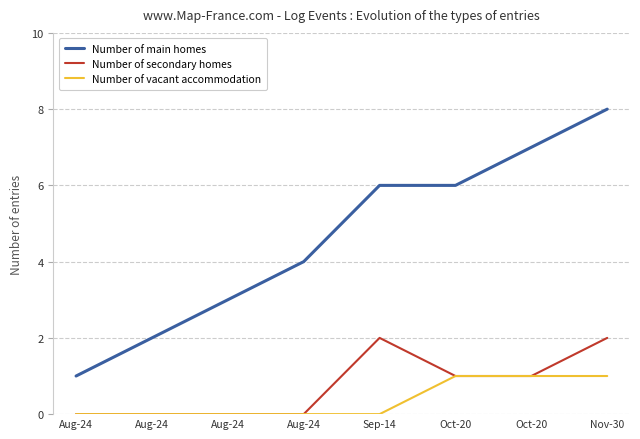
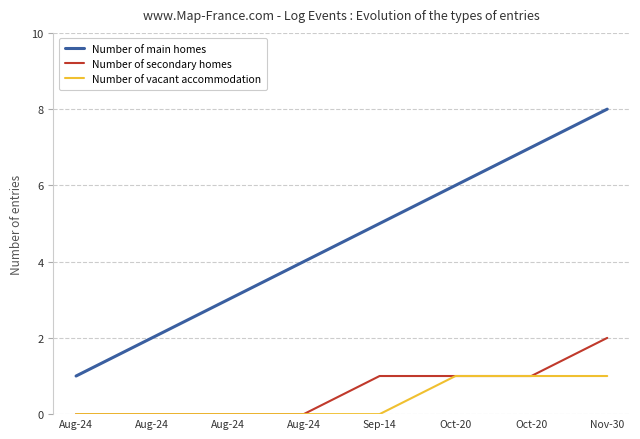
  {
    "Number of main homes": {
-     "Sep-14": 6,
+     "Sep-14": 5,
      "Nov-30": 8
    },
    "Number of secondary homes": {
-     "Sep-14": 2,
+     "Sep-14": 1,
      "Nov-30": 2
    },
    "Number of vacant accommodation": {
      "Sep-14": 0,
      "Nov-30": 1
    }
  }
